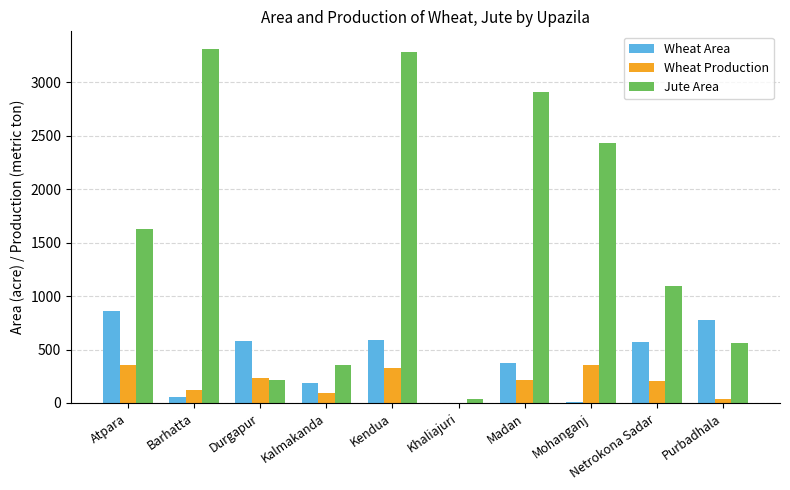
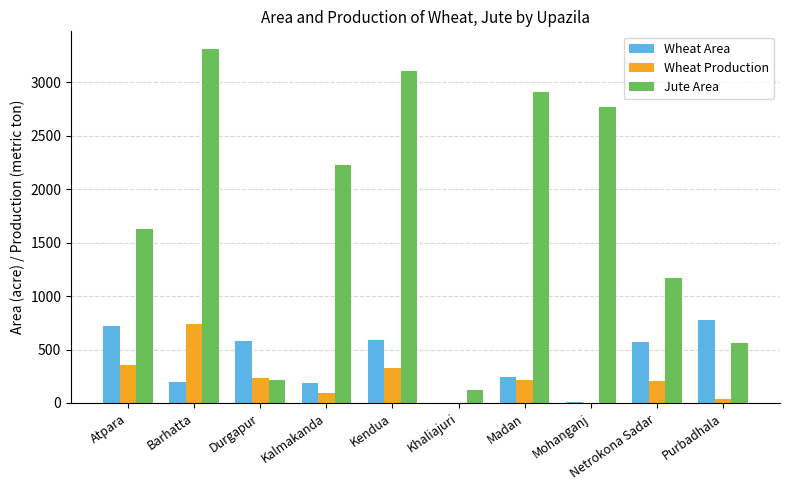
  {
    "Wheat Area": {
-     "Atpara": 860,
-     "Barhatta": 50,
+     "Atpara": 720,
+     "Barhatta": 200,
      "Durgapur": 580,
      "Kalmakanda": 190,
      "Kendua": 590,
      "Khaliajuri": 0,
-     "Madan": 370,
+     "Madan": 250,
      "Netrokona Sadar": 570,
      "Purbadhala": 770
    },
    "Wheat Production": {
      "Atpara": 350,
-     "Barhatta": 120,
+     "Barhatta": 730,
      "Durgapur": 240,
      "Kalmakanda": 100,
      "Kendua": 330,
      "Khaliajuri": 0,
      "Madan": 210,
-     "Mohanganj": 350,
+     "Mohanganj": 0,
      "Netrokona Sadar": 210,
      "Purbadhala": 40
    },
    "Jute Area": {
      "Atpara": 1630,
      "Barhatta": 3310,
      "Durgapur": 210,
-     "Kalmakanda": 360,
-     "Kendua": 3280,
-     "Khaliajuri": 40,
+     "Kalmakanda": 2230,
+     "Kendua": 3100,
+     "Khaliajuri": 120,
      "Madan": 2910,
-     "Mohanganj": 2430,
-     "Netrokona Sadar": 1090,
+     "Mohanganj": 2770,
+     "Netrokona Sadar": 1170,
      "Purbadhala": 560
    }
  }
